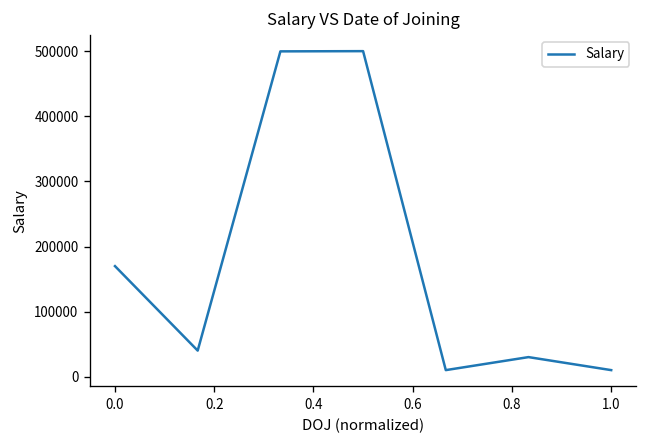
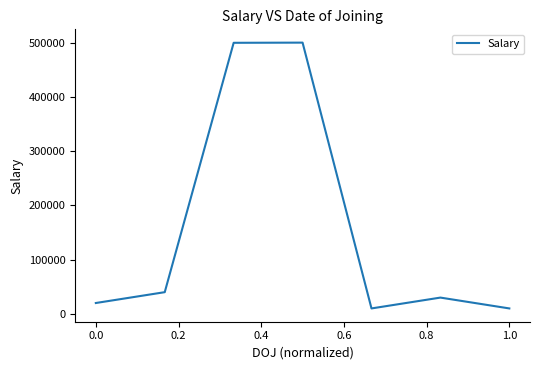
  {
-   "0.0": 170000,
+   "0.0": 20000,
    "1.0": 10000
  }
